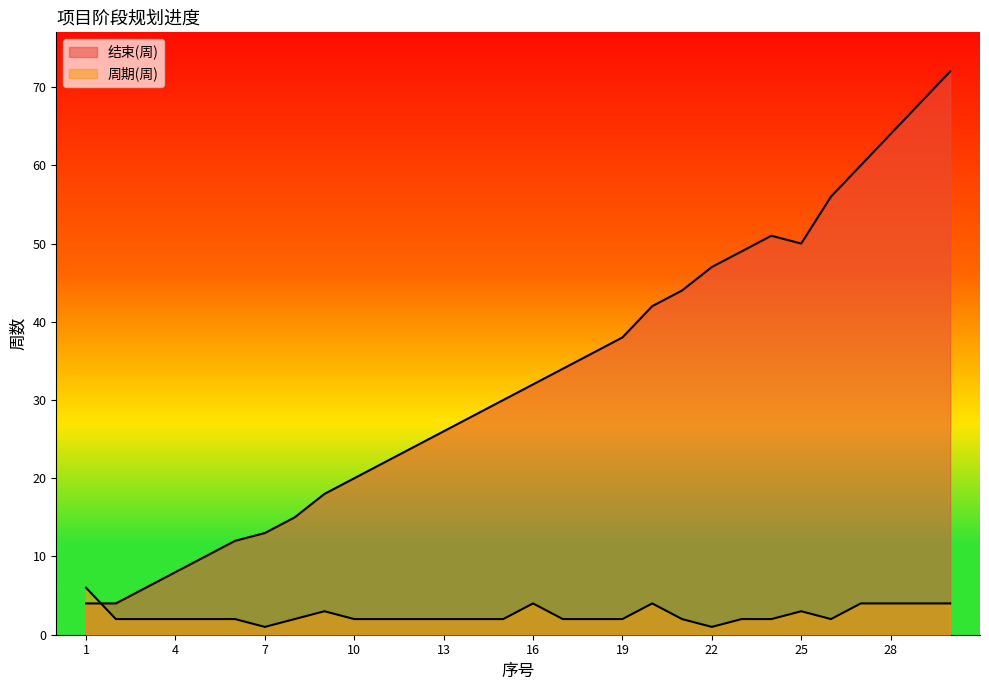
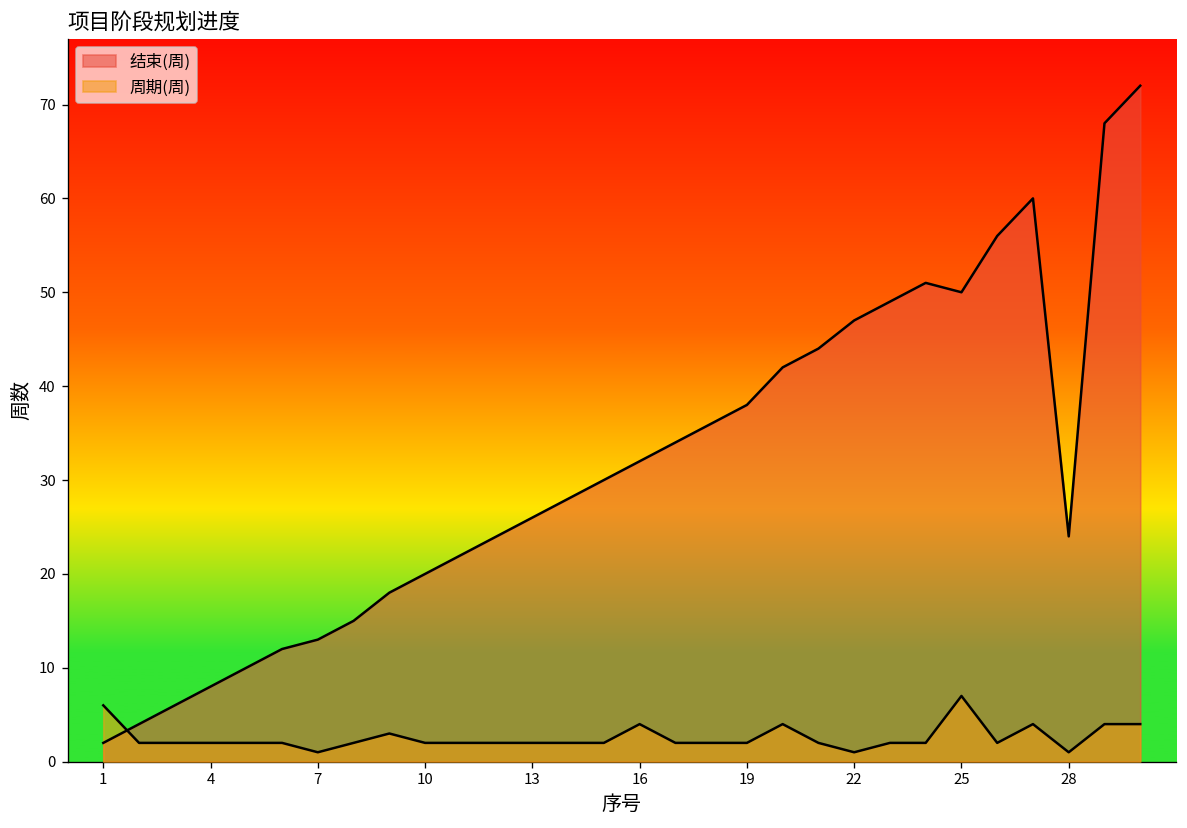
  {
    "结束(周)": {
-     "1": 4,
+     "1": 2,
      "4": 8,
      "7": 13,
      "10": 20,
      "13": 26,
      "16": 32,
      "19": 38,
      "22": 47,
      "25": 50,
-     "28": 64
+     "28": 24
    },
    "周期(周)": {
      "1": 6,
      "4": 2,
      "7": 1,
      "10": 2,
      "13": 2,
      "16": 4,
      "19": 2,
      "22": 1,
-     "25": 3,
-     "28": 4
+     "25": 7,
+     "28": 1
    }
  }
